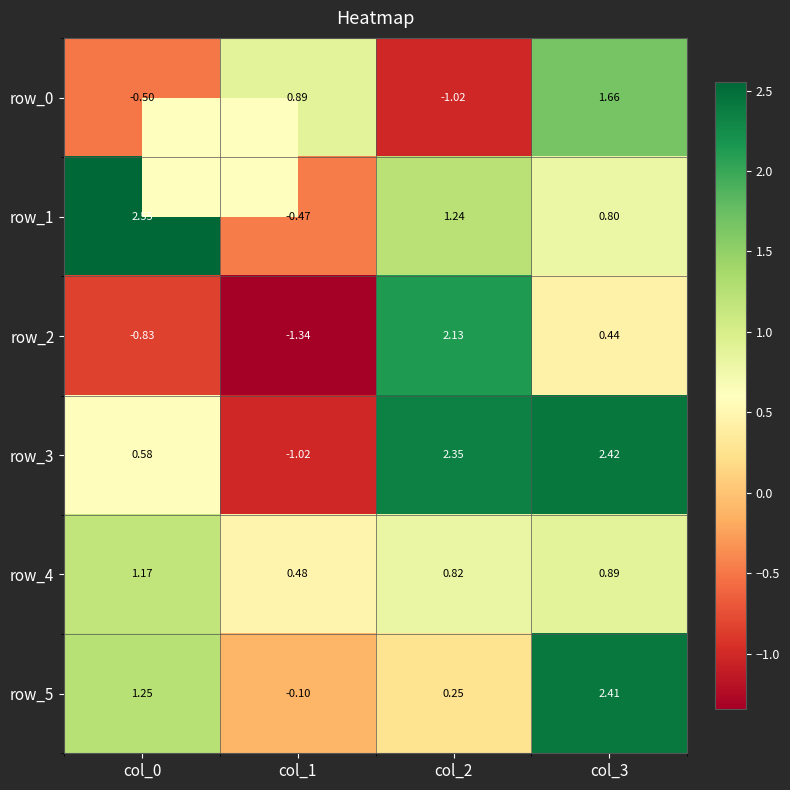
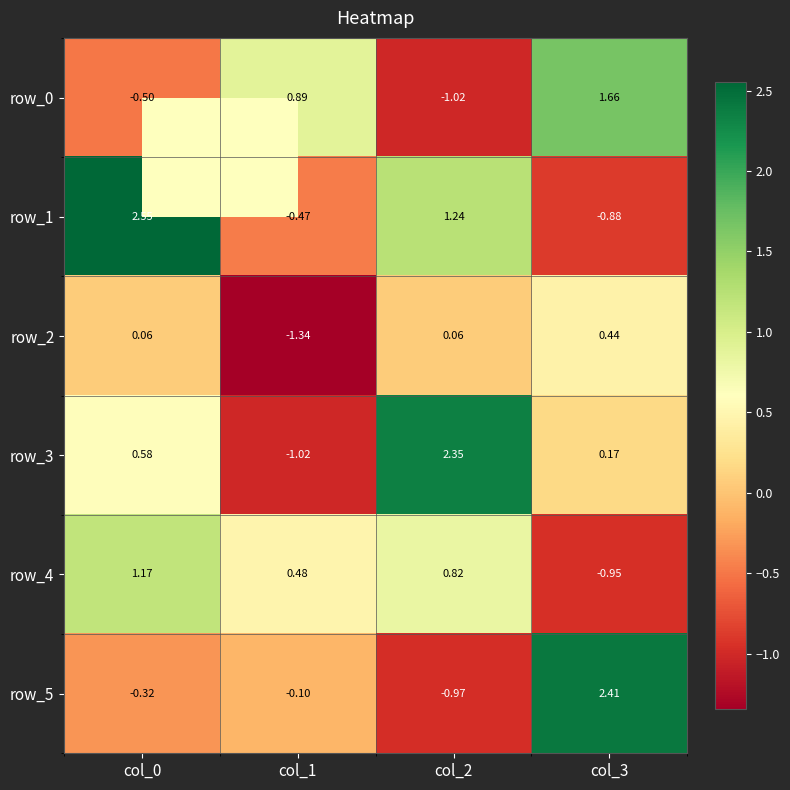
  {
    "row_0": {
      "col_2": -1.02,
      "col_3": 1.66
    },
    "row_1": {
      "col_2": 1.24,
-     "col_3": 0.80
+     "col_3": -0.88
    },
    "row_2": {
-     "col_0": -0.83,
+     "col_0": 0.06,
      "col_1": -1.34,
-     "col_2": 2.13,
+     "col_2": 0.06,
      "col_3": 0.44
    },
    "row_3": {
      "col_0": 0.58,
      "col_1": -1.02,
      "col_2": 2.35,
-     "col_3": 2.42
+     "col_3": 0.17
    },
    "row_4": {
      "col_0": 1.17,
      "col_1": 0.48,
      "col_2": 0.82,
-     "col_3": 0.89
+     "col_3": -0.95
    },
    "row_5": {
-     "col_0": 1.25,
+     "col_0": -0.32,
      "col_1": -0.10,
-     "col_2": 0.25,
+     "col_2": -0.97,
      "col_3": 2.41
    }
  }
